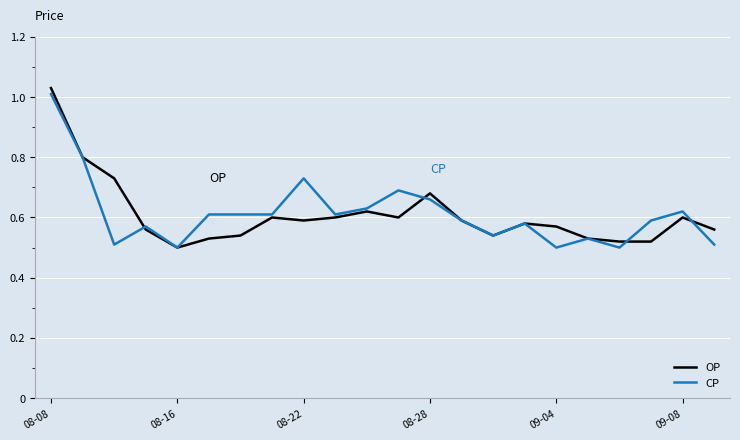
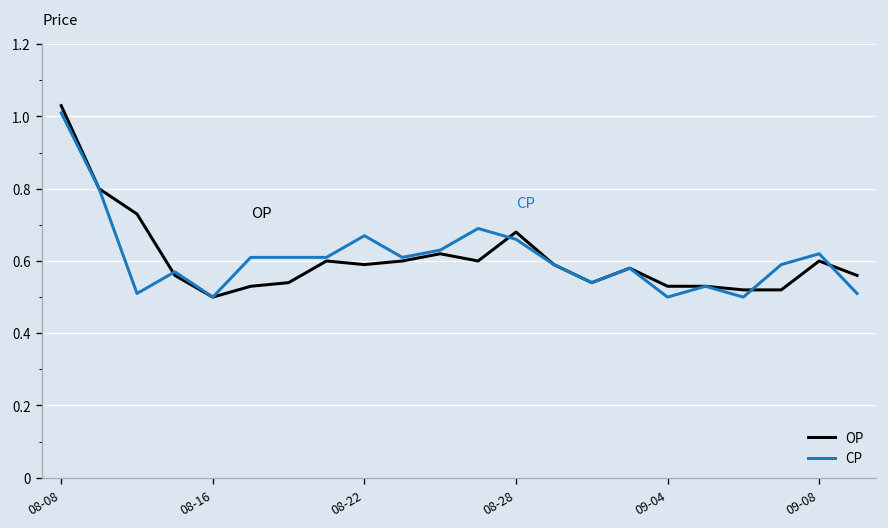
  {
    "OP": {
      "08-08": 1.03,
      "08-22": 0.59,
      "08-28": 0.68,
-     "09-04": 0.57,
+     "09-04": 0.53,
      "09-08": 0.60
    },
    "CP": {
      "08-08": 1.01,
-     "08-22": 0.73,
+     "08-22": 0.67,
      "08-28": 0.66,
      "09-04": 0.50,
      "09-08": 0.62
    }
  }
